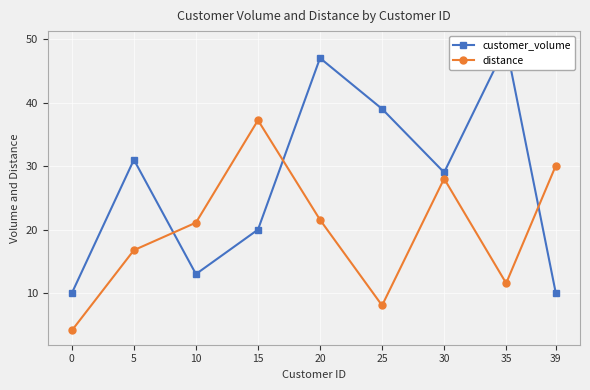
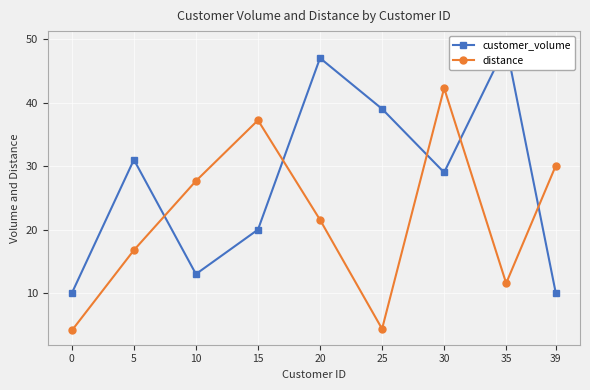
  {
    "customer_volume": {
      "0": 10,
      "5": 31,
      "10": 13,
      "15": 20,
      "20": 47,
      "25": 39,
      "30": 29,
      "39": 10
    },
    "distance": {
      "0": 4,
      "5": 17,
-     "10": 21,
+     "10": 28,
      "15": 37,
      "20": 22,
-     "25": 8,
-     "30": 28,
+     "25": 4,
+     "30": 42,
      "35": 12,
      "39": 30
    }
  }
